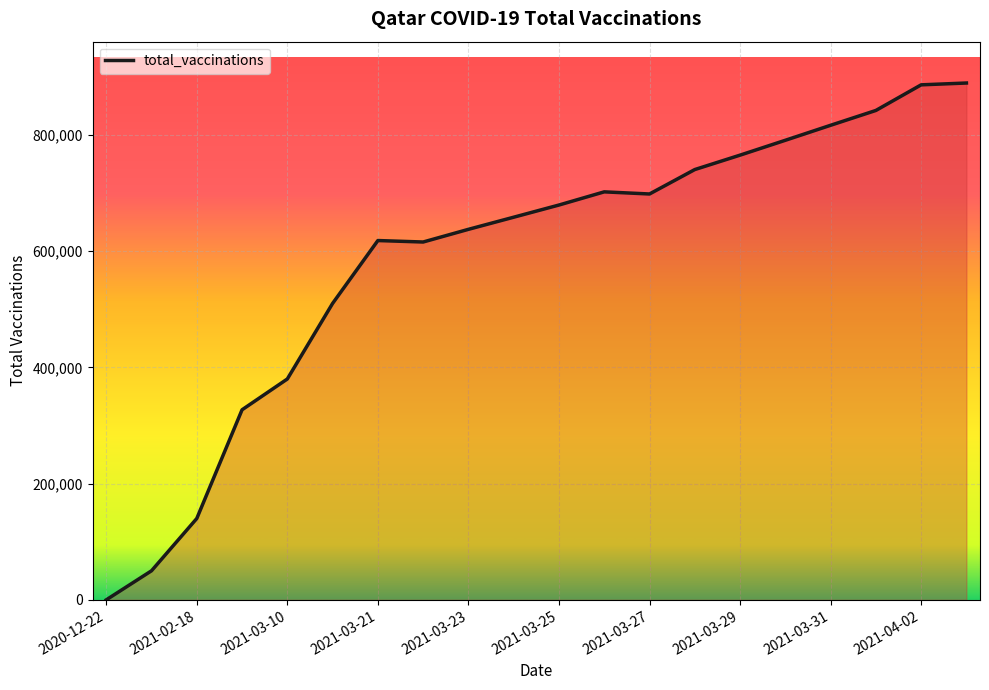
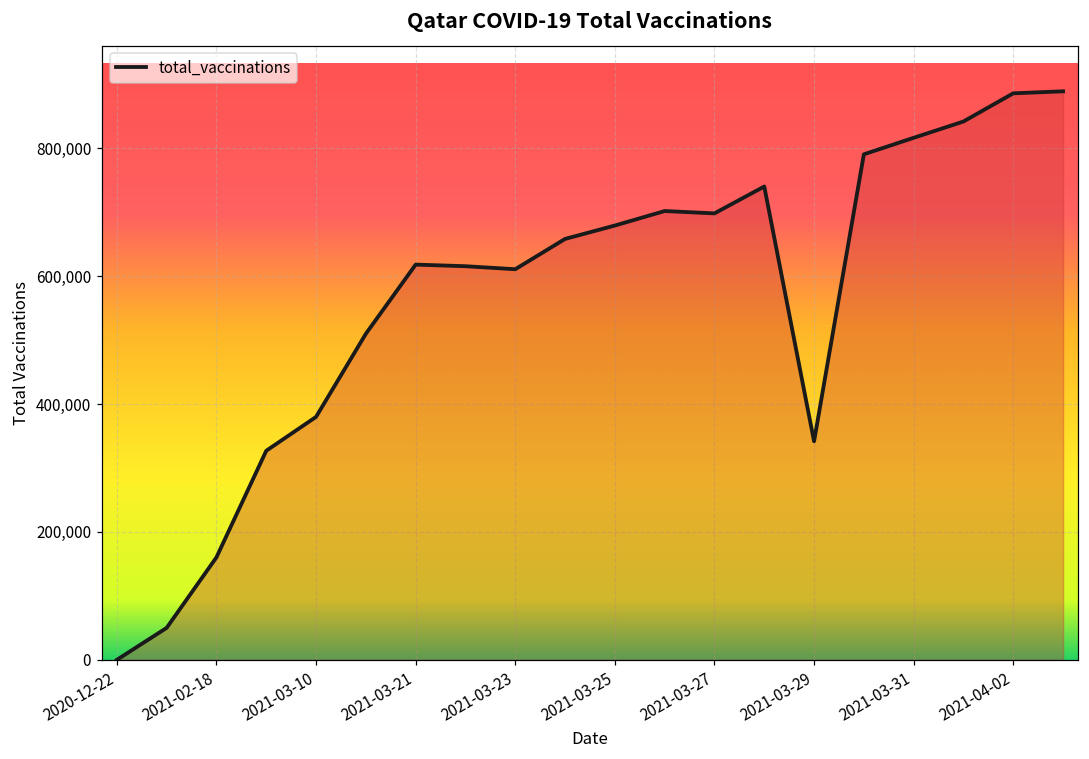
  {
    "2020-12-22": "0",
-   "2021-02-18": "140,000",
+   "2021-02-18": "160,000",
    "2021-03-10": "380,000",
    "2021-03-21": "620,000",
-   "2021-03-23": "640,000",
+   "2021-03-23": "610,000",
    "2021-03-25": "680,000",
    "2021-03-27": "700,000",
-   "2021-03-29": "770,000",
+   "2021-03-29": "340,000",
    "2021-03-31": "820,000",
    "2021-04-02": "890,000"
  }
